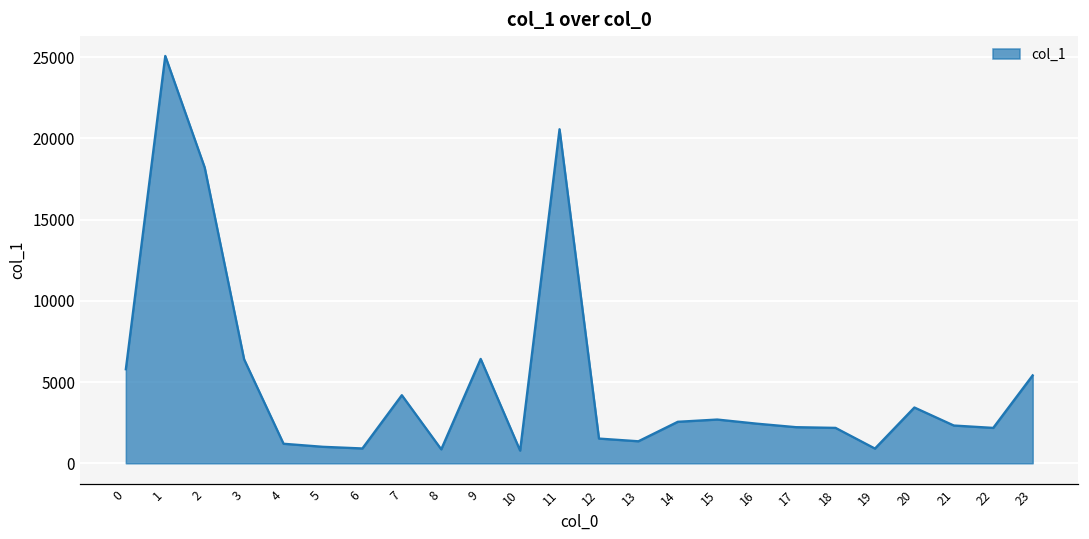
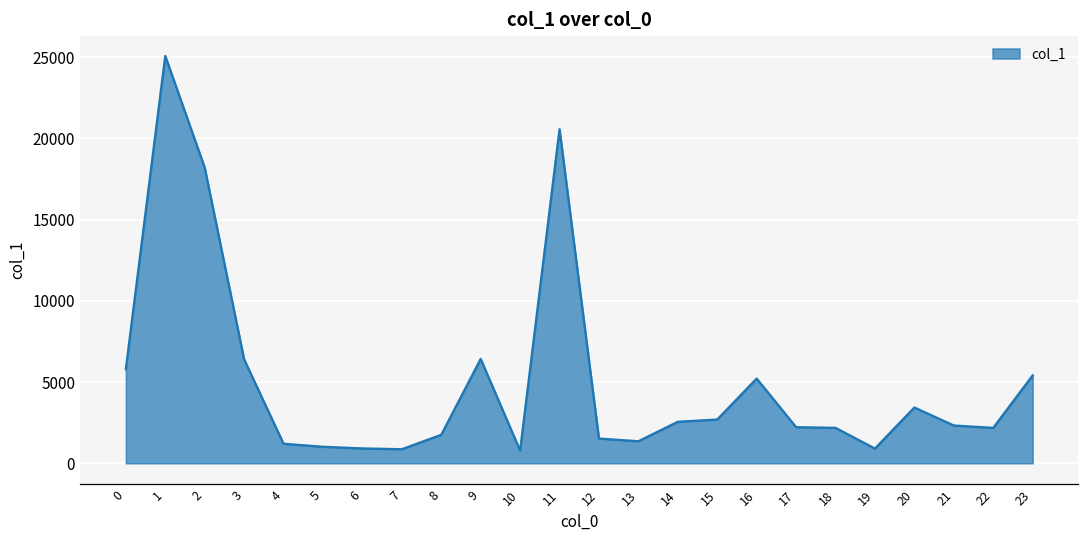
  {
    "0": 5800,
    "1": 25100,
    "2": 18200,
    "3": 6400,
    "4": 1200,
    "5": 1000,
    "6": 900,
-   "7": 4200,
-   "8": 900,
+   "7": 900,
+   "8": 1800,
    "9": 6400,
    "10": 800,
    "11": 20600,
    "12": 1500,
    "13": 1400,
    "14": 2600,
    "15": 2700,
-   "16": 2400,
+   "16": 5200,
    "17": 2200,
    "18": 2200,
    "19": 900,
    "20": 3400,
    "21": 2300,
    "22": 2200,
    "23": 5400
  }
